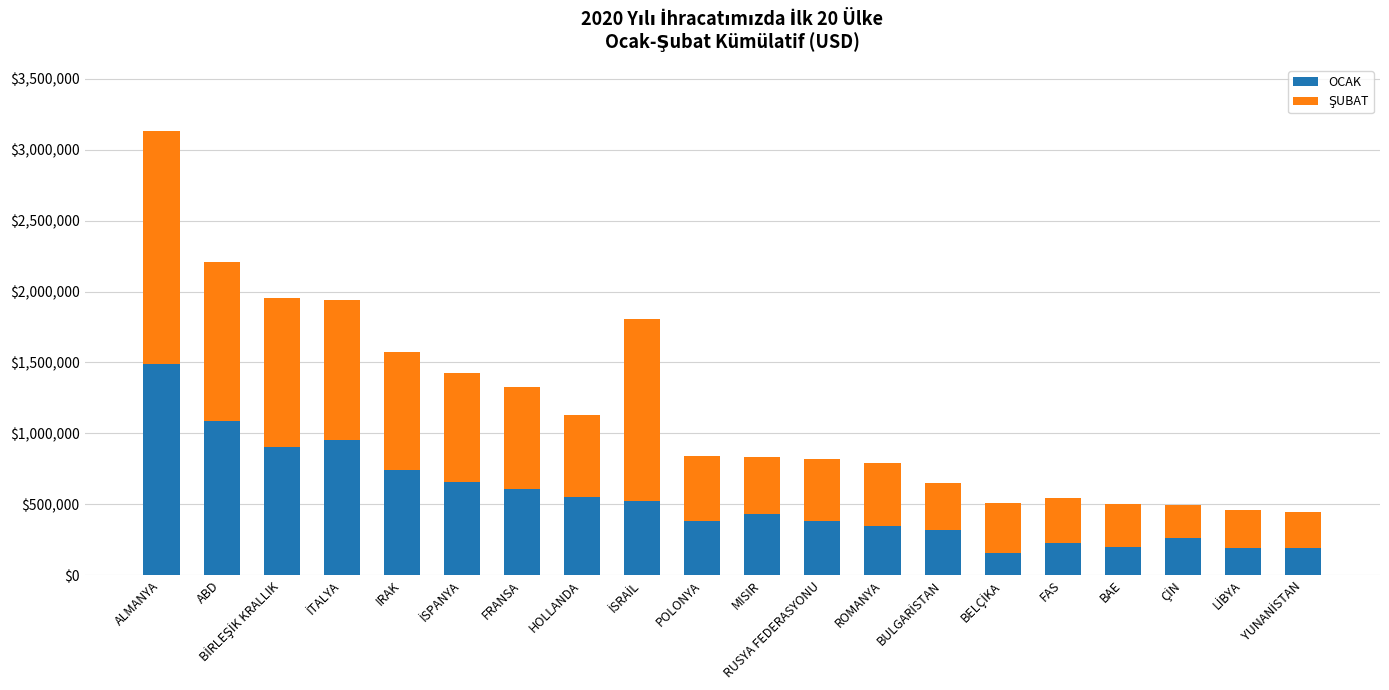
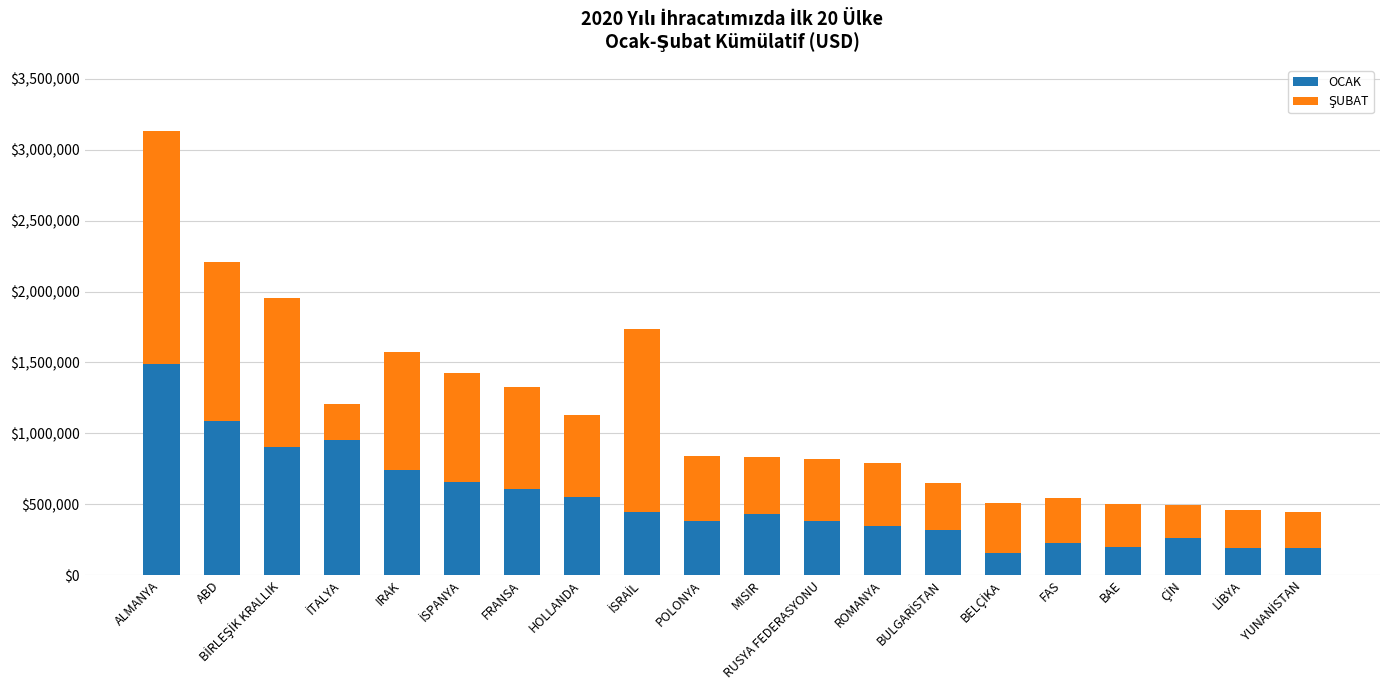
  {
    "OCAK": {
      "ALMANYA": "$1,490,000",
      "ABD": "$1,090,000",
      "BİRLEŞİK KRALLIK": "$900,000",
      "İTALYA": "$950,000",
      "IRAK": "$740,000",
      "İSPANYA": "$660,000",
      "FRANSA": "$610,000",
      "HOLLANDA": "$550,000",
-     "İSRAİL": "$520,000",
+     "İSRAİL": "$450,000",
      "POLONYA": "$380,000",
      "MISIR": "$430,000",
      "RUSYA FEDERASYONU": "$380,000",
      "ROMANYA": "$340,000",
      "BULGARİSTAN": "$320,000",
      "BELÇİKA": "$160,000",
      "FAS": "$230,000",
      "BAE": "$200,000",
      "ÇİN": "$260,000",
      "LİBYA": "$190,000",
      "YUNANİSTAN": "$190,000"
    },
    "ŞUBAT": {
      "ALMANYA": "$1,640,000",
      "ABD": "$1,120,000",
      "BİRLEŞİK KRALLIK": "$1,060,000",
-     "İTALYA": "$990,000",
+     "İTALYA": "$250,000",
      "IRAK": "$830,000",
      "İSPANYA": "$770,000",
      "FRANSA": "$720,000",
      "HOLLANDA": "$580,000",
      "İSRAİL": "$1,290,000",
      "POLONYA": "$460,000",
      "MISIR": "$410,000",
      "RUSYA FEDERASYONU": "$440,000",
      "ROMANYA": "$450,000",
      "BULGARİSTAN": "$330,000",
      "BELÇİKA": "$350,000",
      "FAS": "$320,000",
      "BAE": "$300,000",
      "ÇİN": "$230,000",
      "LİBYA": "$270,000",
      "YUNANİSTAN": "$250,000"
    }
  }
